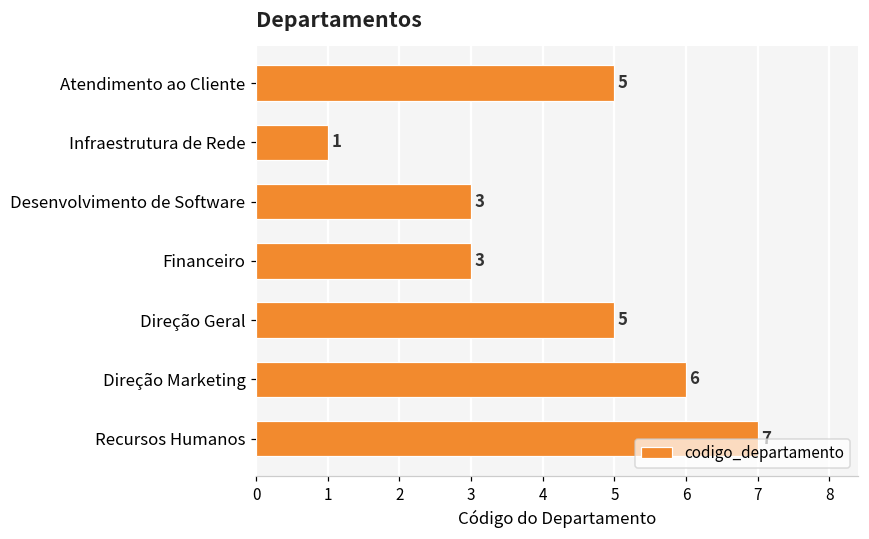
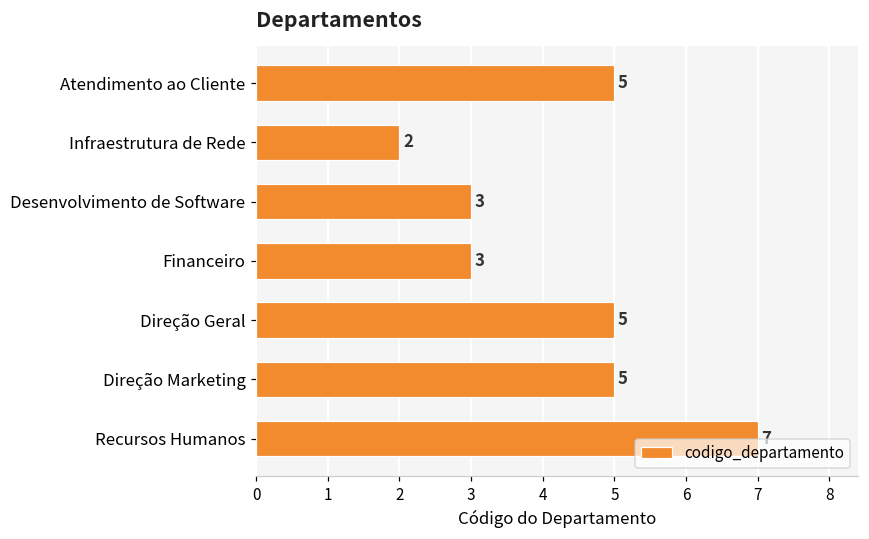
  {
    "Atendimento ao Cliente": 5,
-   "Infraestrutura de Rede": 1,
+   "Infraestrutura de Rede": 2,
    "Desenvolvimento de Software": 3,
    "Financeiro": 3,
    "Direção Geral": 5,
-   "Direção Marketing": 6
+   "Direção Marketing": 5
  }
